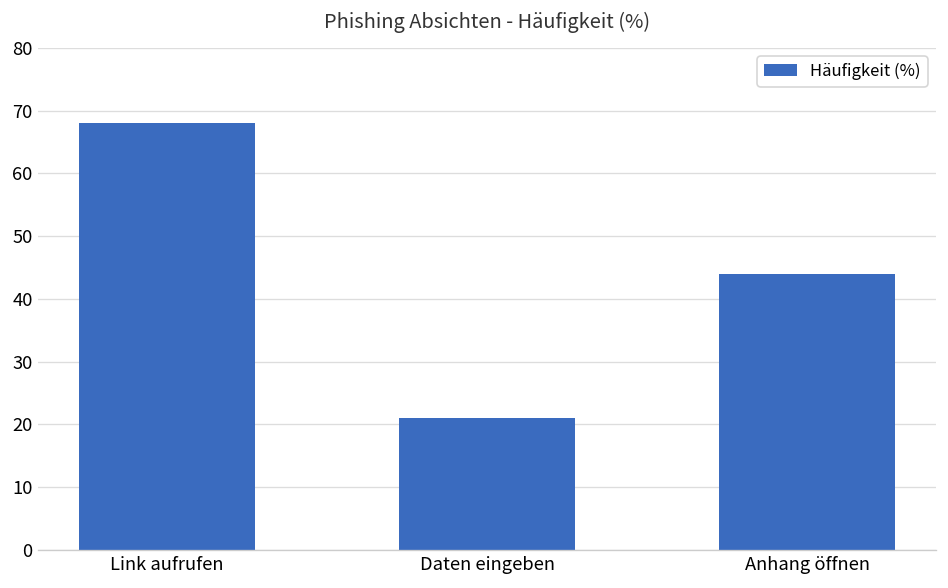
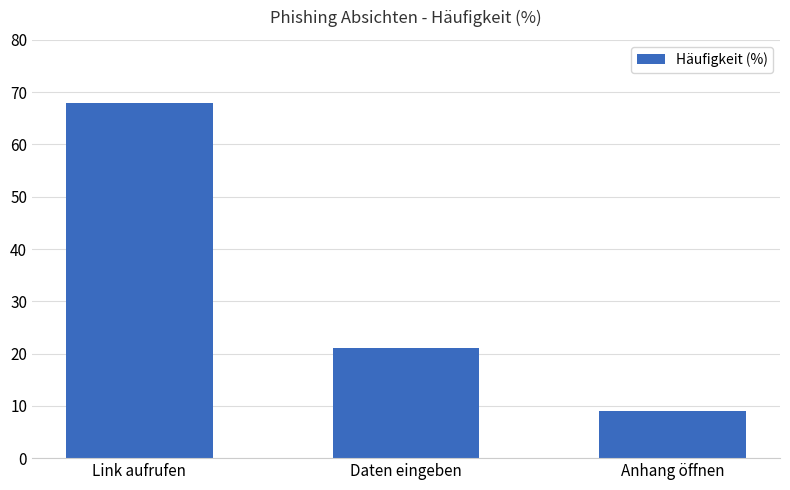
  {
    "Link aufrufen": 68,
    "Daten eingeben": 21,
-   "Anhang öffnen": 44
+   "Anhang öffnen": 9
  }
